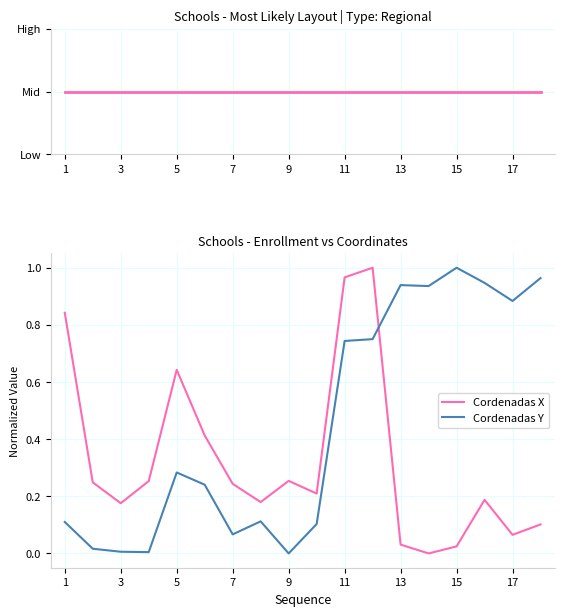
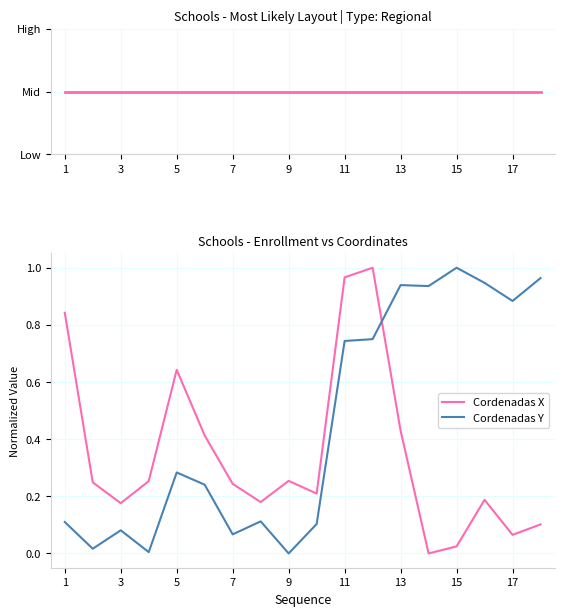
  {
    "Schools - Enrollment vs Coordinates": {
      "Cordenadas X": {
        "1": 0.84,
        "3": 0.18,
        "5": 0.64,
        "7": 0.24,
        "9": 0.25,
        "11": 0.97,
-       "13": 0.03,
+       "13": 0.43,
        "15": 0.02,
        "17": 0.07
      },
      "Cordenadas Y": {
        "1": 0.11,
-       "3": 0.01,
+       "3": 0.08,
        "5": 0.28,
        "7": 0.07,
        "9": 0.00,
        "11": 0.74,
        "13": 0.94,
        "15": 1.00,
        "17": 0.88
      }
    }
  }
